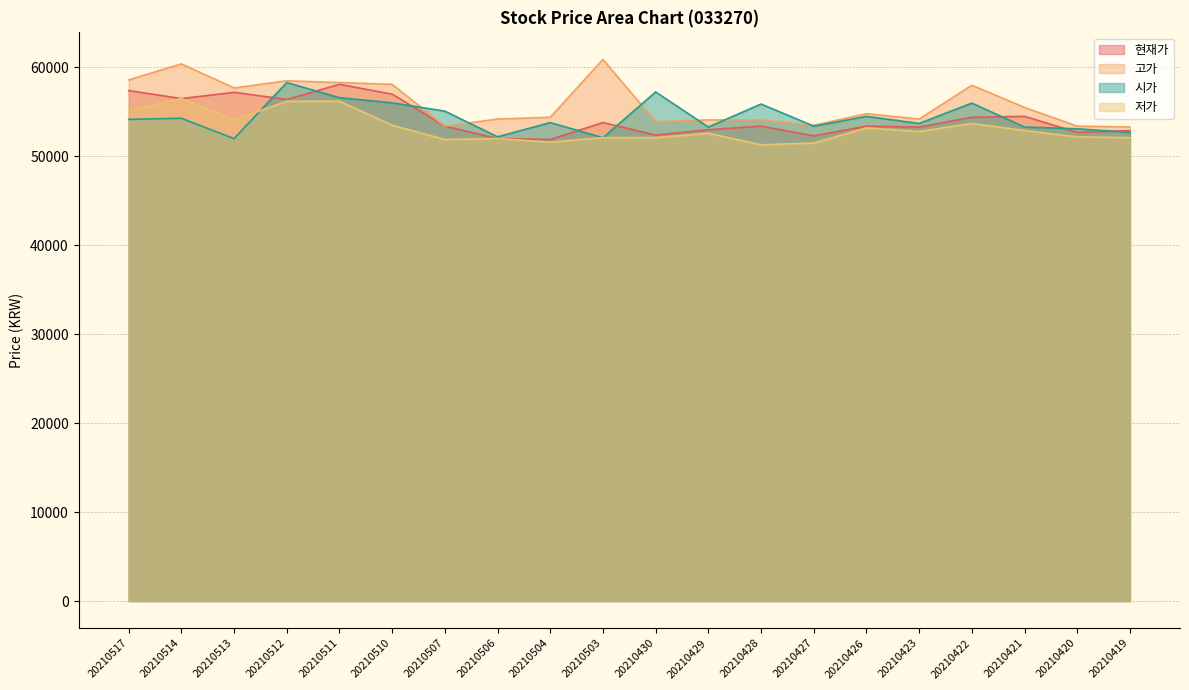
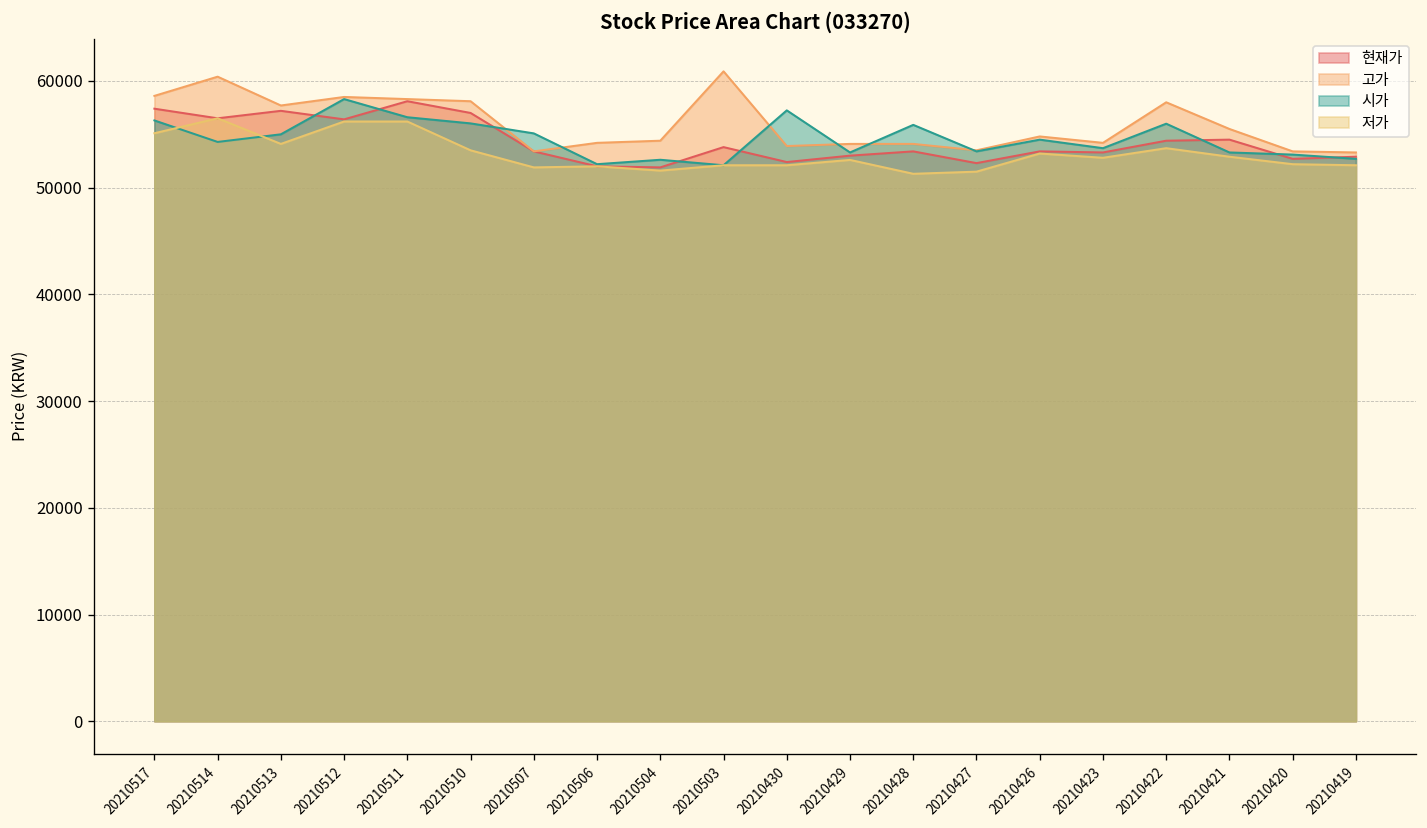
  {
    "시가": {
-     "20210517": 54000,
+     "20210517": 56000,
      "20210514": 54000,
-     "20210513": 52000,
+     "20210513": 55000,
      "20210511": 57000,
      "20210510": 56000,
      "20210507": 55000,
-     "20210504": 54000,
+     "20210504": 53000,
      "20210430": 57000,
      "20210429": 53000,
      "20210428": 56000,
      "20210426": 55000,
      "20210423": 54000,
      "20210422": 56000,
      "20210421": 53000,
      "20210420": 53000
    }
  }
